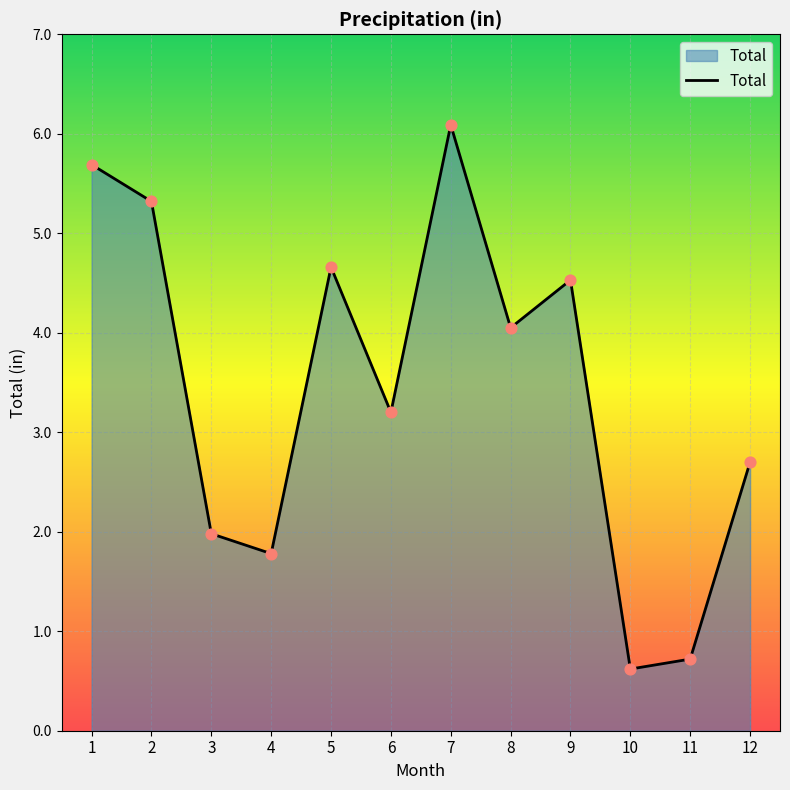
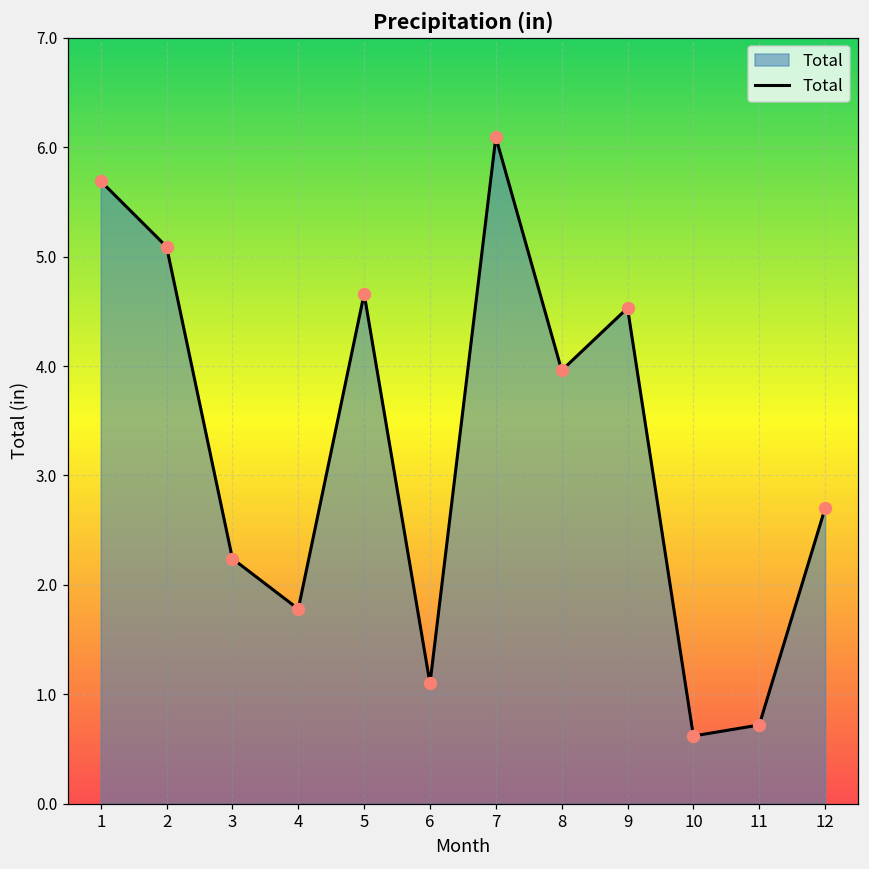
  {
    "1": 5.7,
-   "2": 5.3,
-   "3": 2.0,
+   "2": 5.1,
+   "3": 2.2,
    "4": 1.8,
    "5": 4.7,
-   "6": 3.2,
+   "6": 1.1,
    "7": 6.1,
-   "8": 4.1,
+   "8": 4.0,
    "9": 4.5,
    "10": 0.6,
    "11": 0.7,
    "12": 2.7
  }
